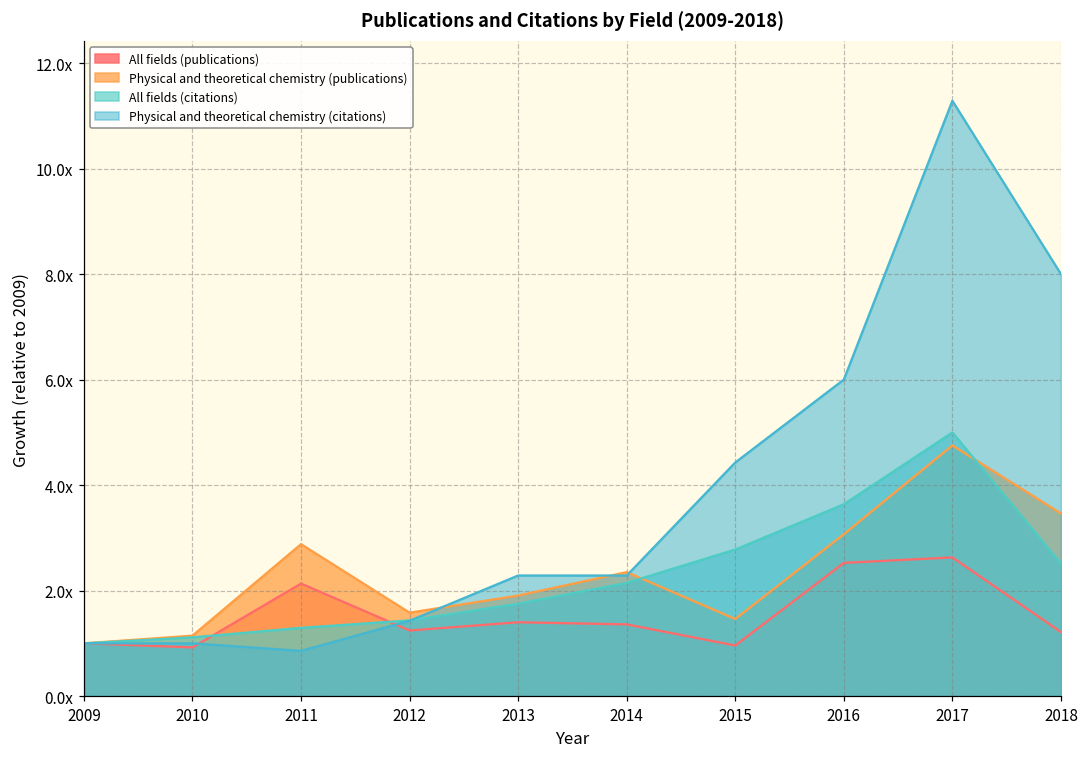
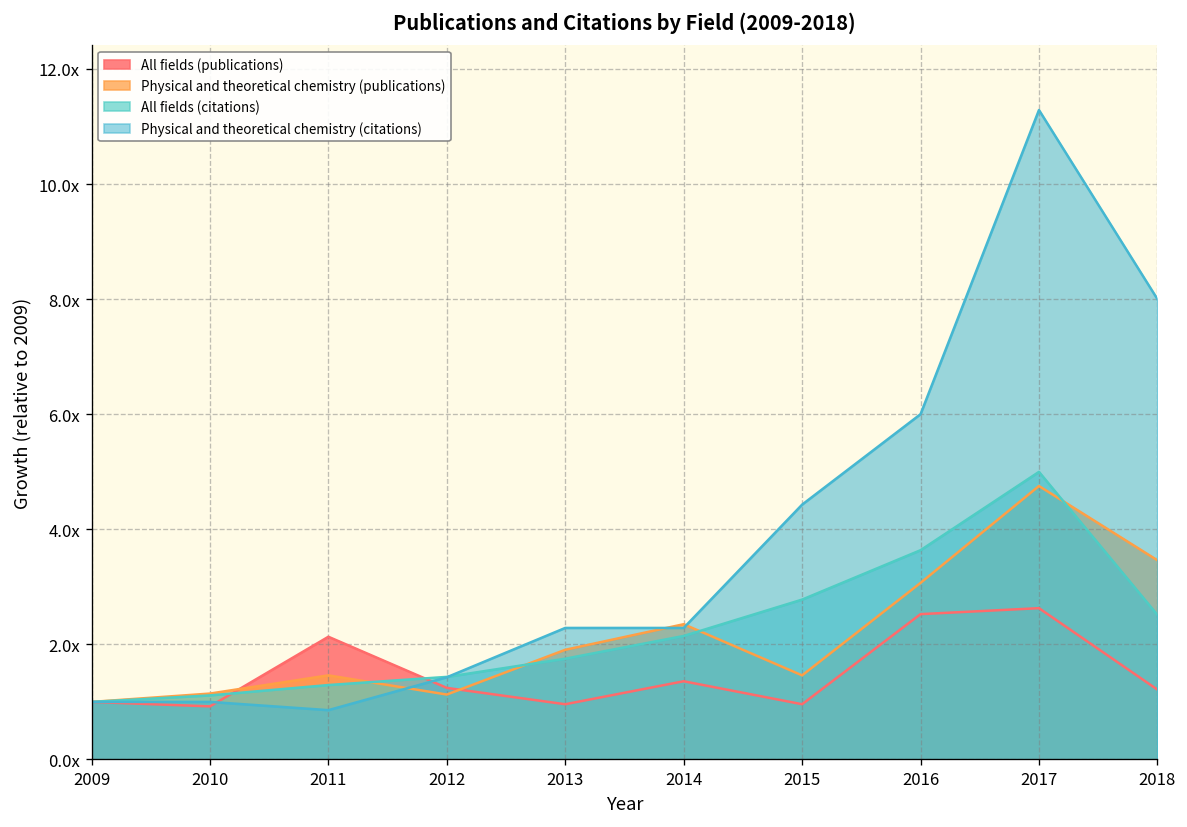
  {
    "All fields (publications)": {
      "2010": "0.9x",
      "2011": "2.1x",
      "2012": "1.2x",
-     "2013": "1.4x",
+     "2013": "1.0x",
      "2014": "1.4x",
      "2015": "1.0x",
      "2016": "2.5x",
      "2017": "2.6x",
      "2018": "1.2x"
    },
    "Physical and theoretical chemistry (publications)": {
-     "2011": "2.9x",
-     "2012": "1.6x",
+     "2011": "1.5x",
+     "2012": "1.1x",
      "2013": "1.9x",
      "2014": "2.4x",
      "2015": "1.5x",
      "2016": "3.1x",
      "2017": "4.8x",
      "2018": "3.5x"
    }
  }
